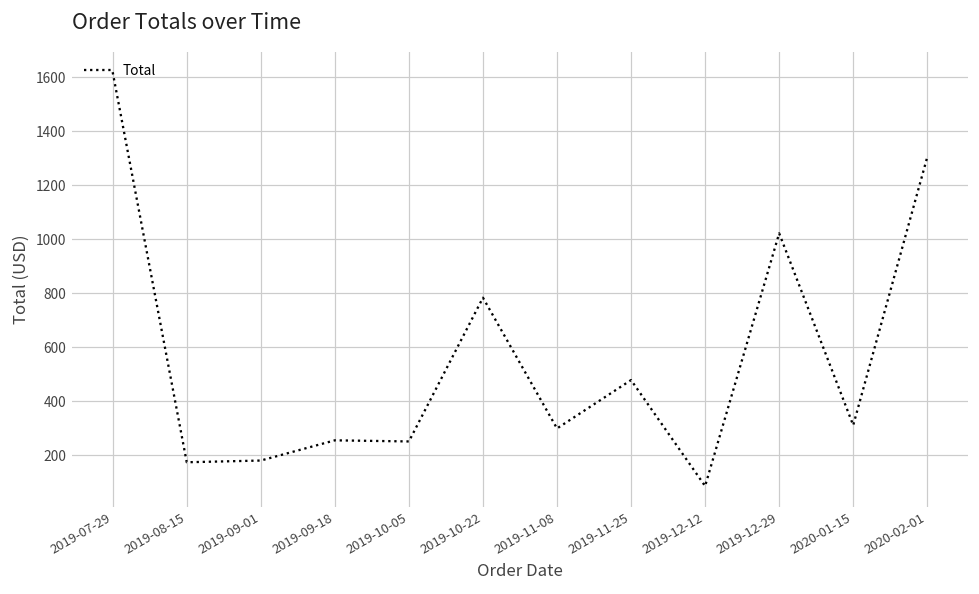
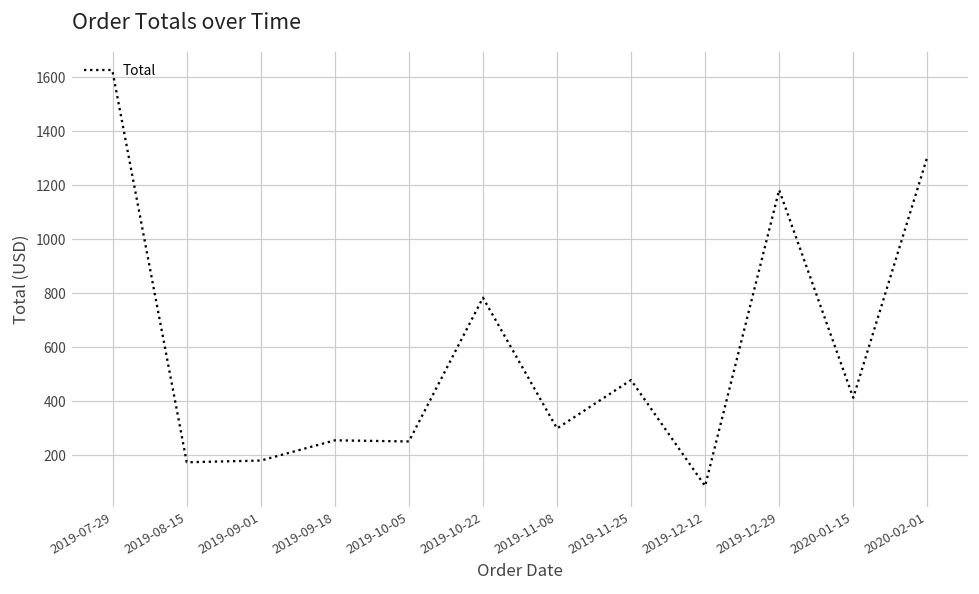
  {
    "2019-07-29": 1620,
    "2019-08-15": 170,
    "2019-09-01": 180,
    "2019-09-18": 260,
    "2019-10-05": 250,
    "2019-10-22": 780,
    "2019-11-08": 300,
    "2019-11-25": 480,
    "2019-12-12": 90,
-   "2019-12-29": 1020,
-   "2020-01-15": 310,
+   "2019-12-29": 1180,
+   "2020-01-15": 410,
    "2020-02-01": 1310
  }
